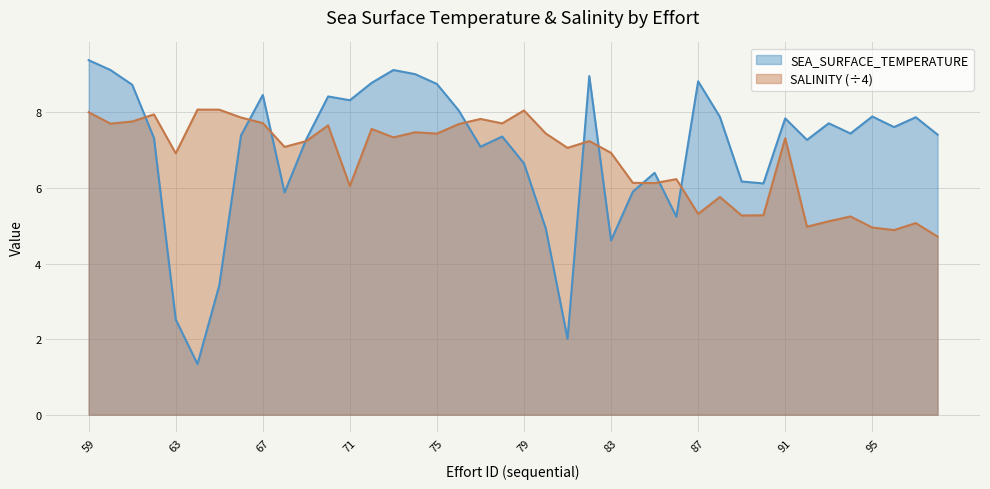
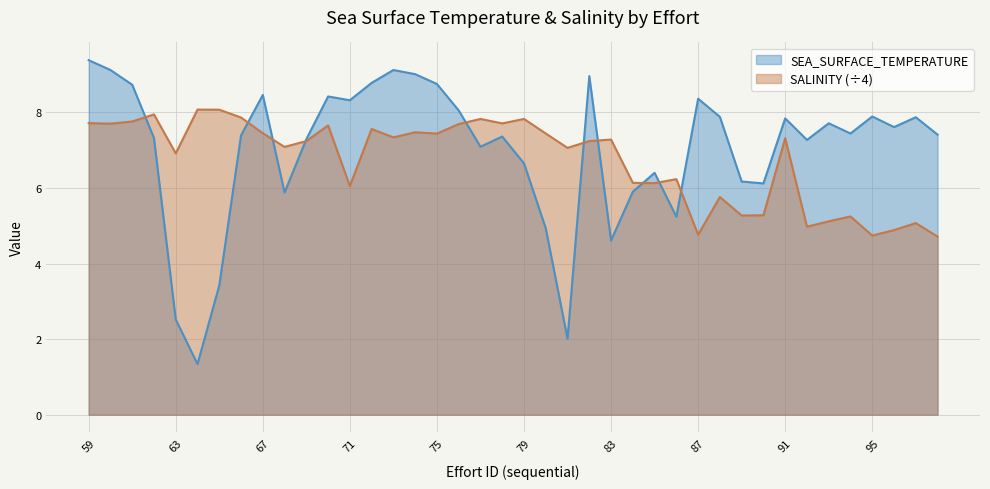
  {
    "SEA_SURFACE_TEMPERATURE": {
      "59": 9.4,
      "63": 2.5,
      "67": 8.5,
      "71": 8.3,
      "75": 8.8,
      "79": 6.7,
      "83": 4.6,
-     "87": 8.8,
+     "87": 8.4,
      "91": 7.8,
      "95": 7.9
    },
    "SALINITY (÷4)": {
-     "59": 8.0,
+     "59": 7.7,
      "63": 6.9,
-     "67": 7.7,
+     "67": 7.4,
      "71": 6.1,
      "75": 7.4,
-     "79": 8.1,
-     "83": 6.9,
-     "87": 5.3,
+     "79": 7.8,
+     "83": 7.3,
+     "87": 4.8,
      "91": 7.3,
-     "95": 5.0
+     "95": 4.7
    }
  }
